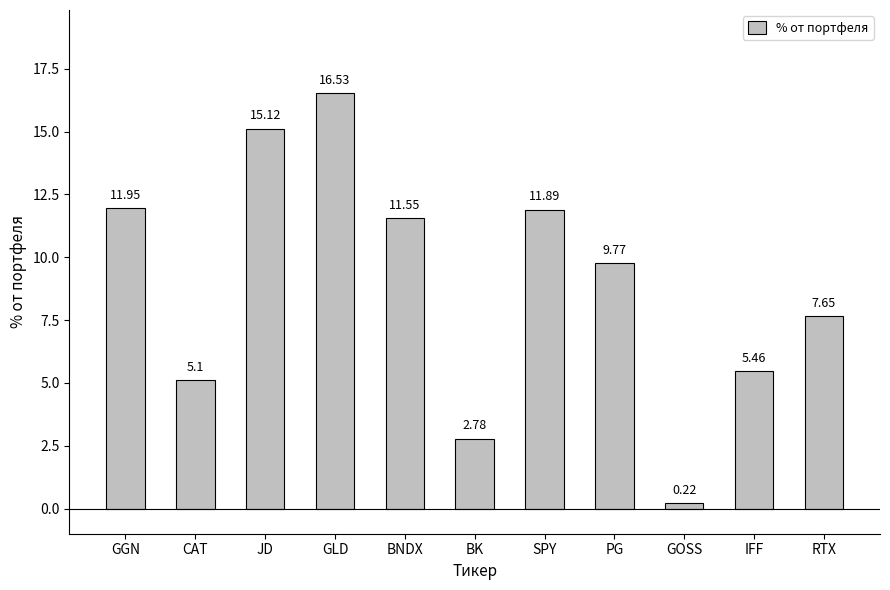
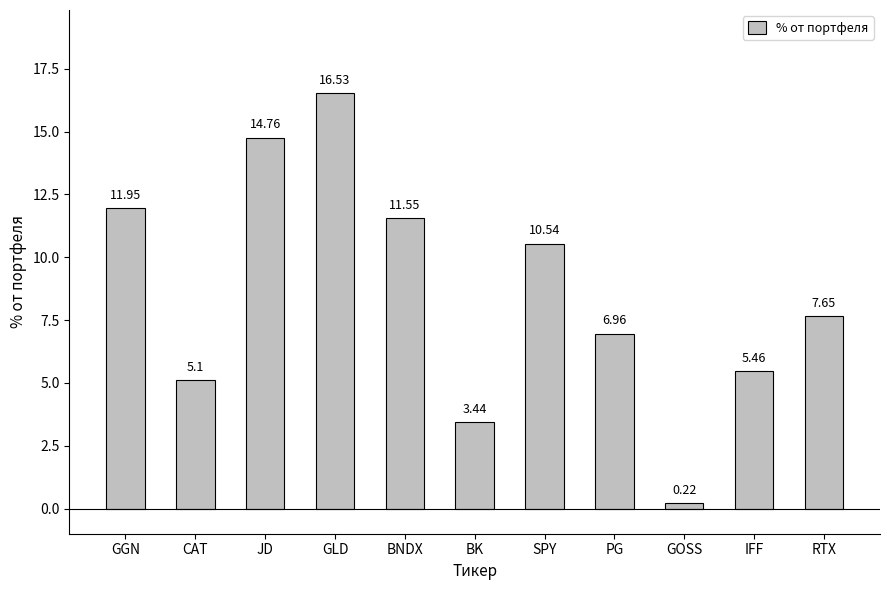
  {
    "GGN": 11.95,
    "CAT": 5.1,
-   "JD": 15.12,
+   "JD": 14.76,
    "GLD": 16.53,
    "BNDX": 11.55,
-   "BK": 2.78,
-   "SPY": 11.89,
-   "PG": 9.77,
+   "BK": 3.44,
+   "SPY": 10.54,
+   "PG": 6.96,
    "GOSS": 0.22,
    "IFF": 5.46,
    "RTX": 7.65
  }
